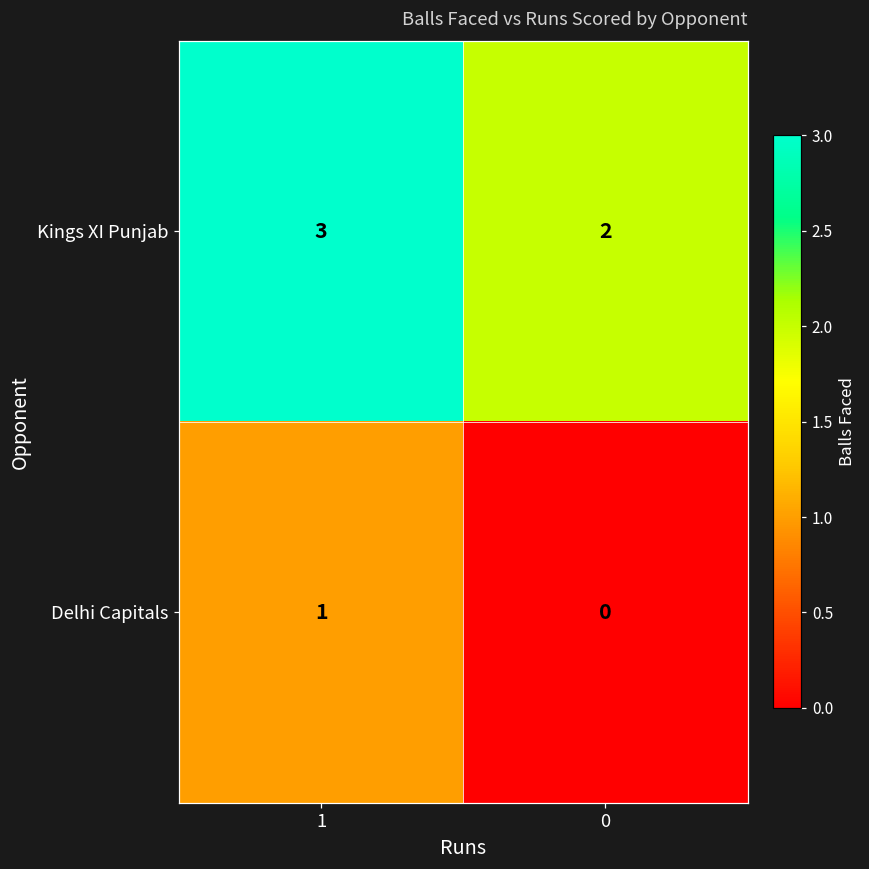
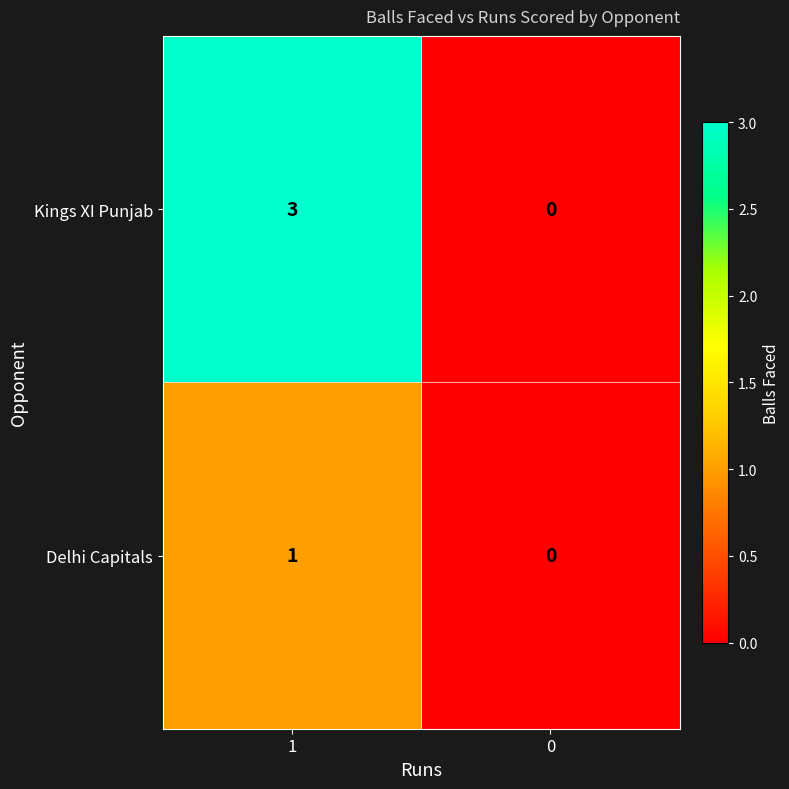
  {
    "Kings XI Punjab": {
      "1": 3,
-     "0": 2
+     "0": 0
    },
    "Delhi Capitals": {
      "1": 1,
      "0": 0
    }
  }
